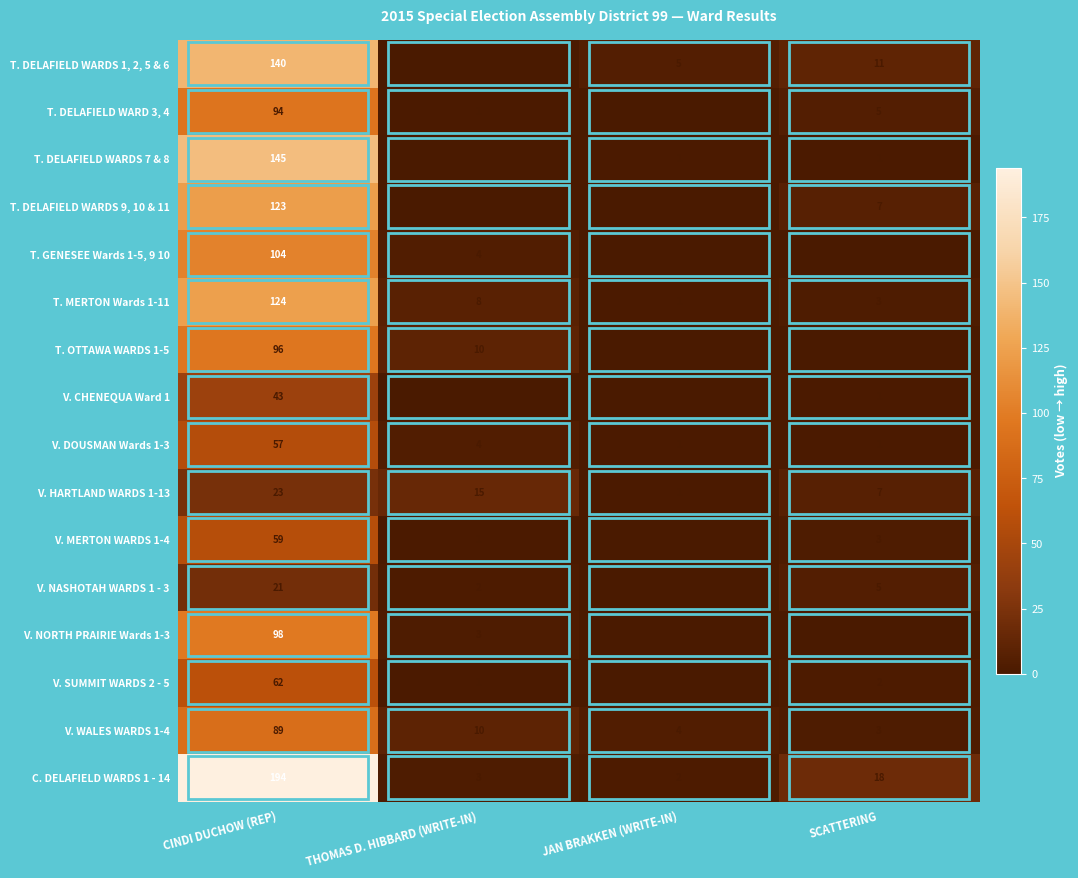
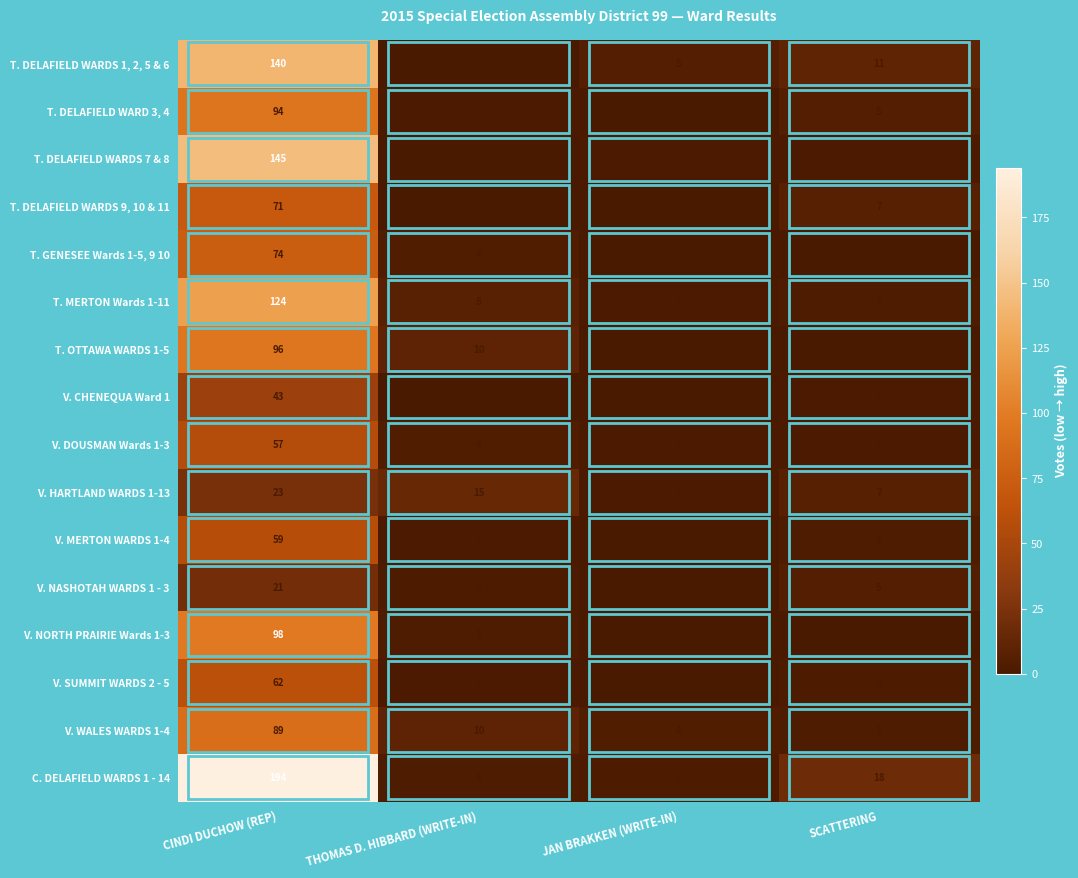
  {
    "T. DELAFIELD WARDS 1, 2, 5 & 6": {
      "CINDI DUCHOW (REP)": 140
    },
    "T. DELAFIELD WARD 3, 4": {
      "CINDI DUCHOW (REP)": 94
    },
    "T. DELAFIELD WARDS 7 & 8": {
      "CINDI DUCHOW (REP)": 145
    },
    "T. DELAFIELD WARDS 9, 10 & 11": {
-     "CINDI DUCHOW (REP)": 123
+     "CINDI DUCHOW (REP)": 71
    },
    "T. GENESEE Wards 1-5, 9 10": {
-     "CINDI DUCHOW (REP)": 104
+     "CINDI DUCHOW (REP)": 74
    },
    "T. MERTON Wards 1-11": {
      "CINDI DUCHOW (REP)": 124
    },
    "T. OTTAWA WARDS 1-5": {
      "CINDI DUCHOW (REP)": 96
    },
    "V. CHENEQUA Ward 1": {
      "CINDI DUCHOW (REP)": 43
    },
    "V. DOUSMAN Wards 1-3": {
      "CINDI DUCHOW (REP)": 57
    },
    "V. MERTON WARDS 1-4": {
      "CINDI DUCHOW (REP)": 59
    },
    "V. NORTH PRAIRIE Wards 1-3": {
      "CINDI DUCHOW (REP)": 98
    },
    "V. SUMMIT WARDS 2 - 5": {
      "CINDI DUCHOW (REP)": 62
    },
    "V. WALES WARDS 1-4": {
      "CINDI DUCHOW (REP)": 89
    }
  }
